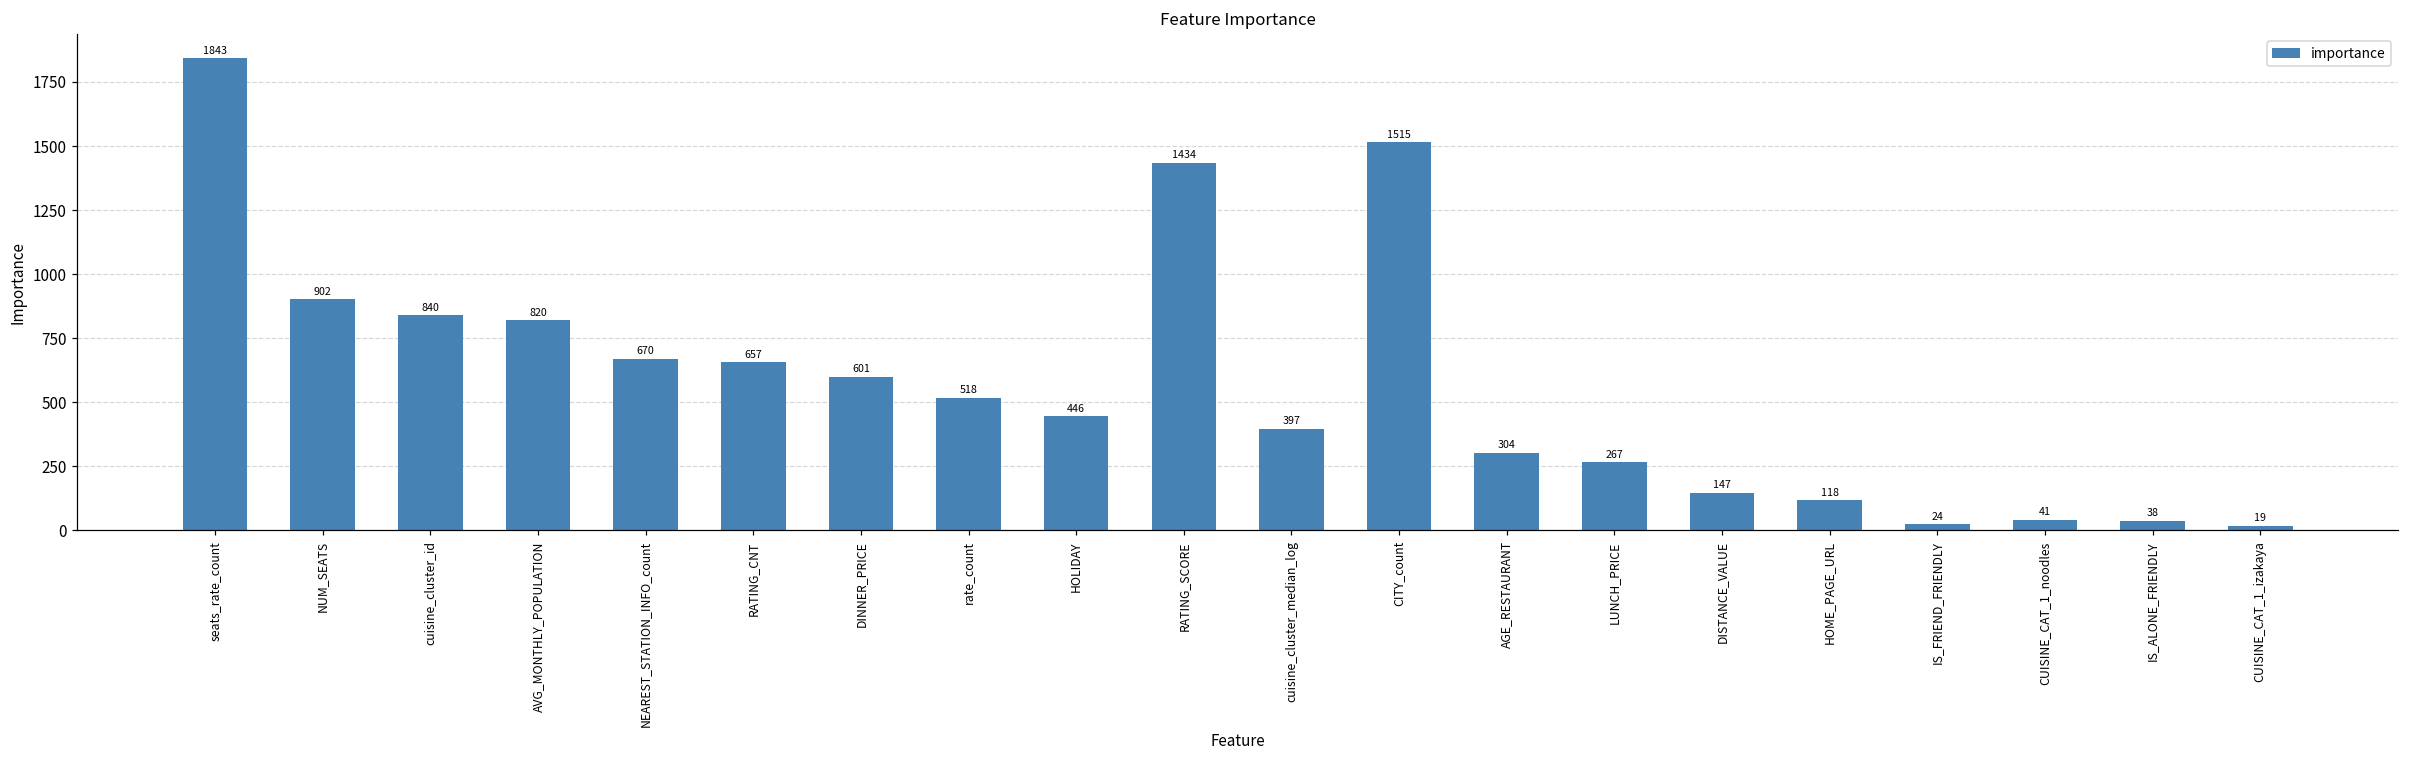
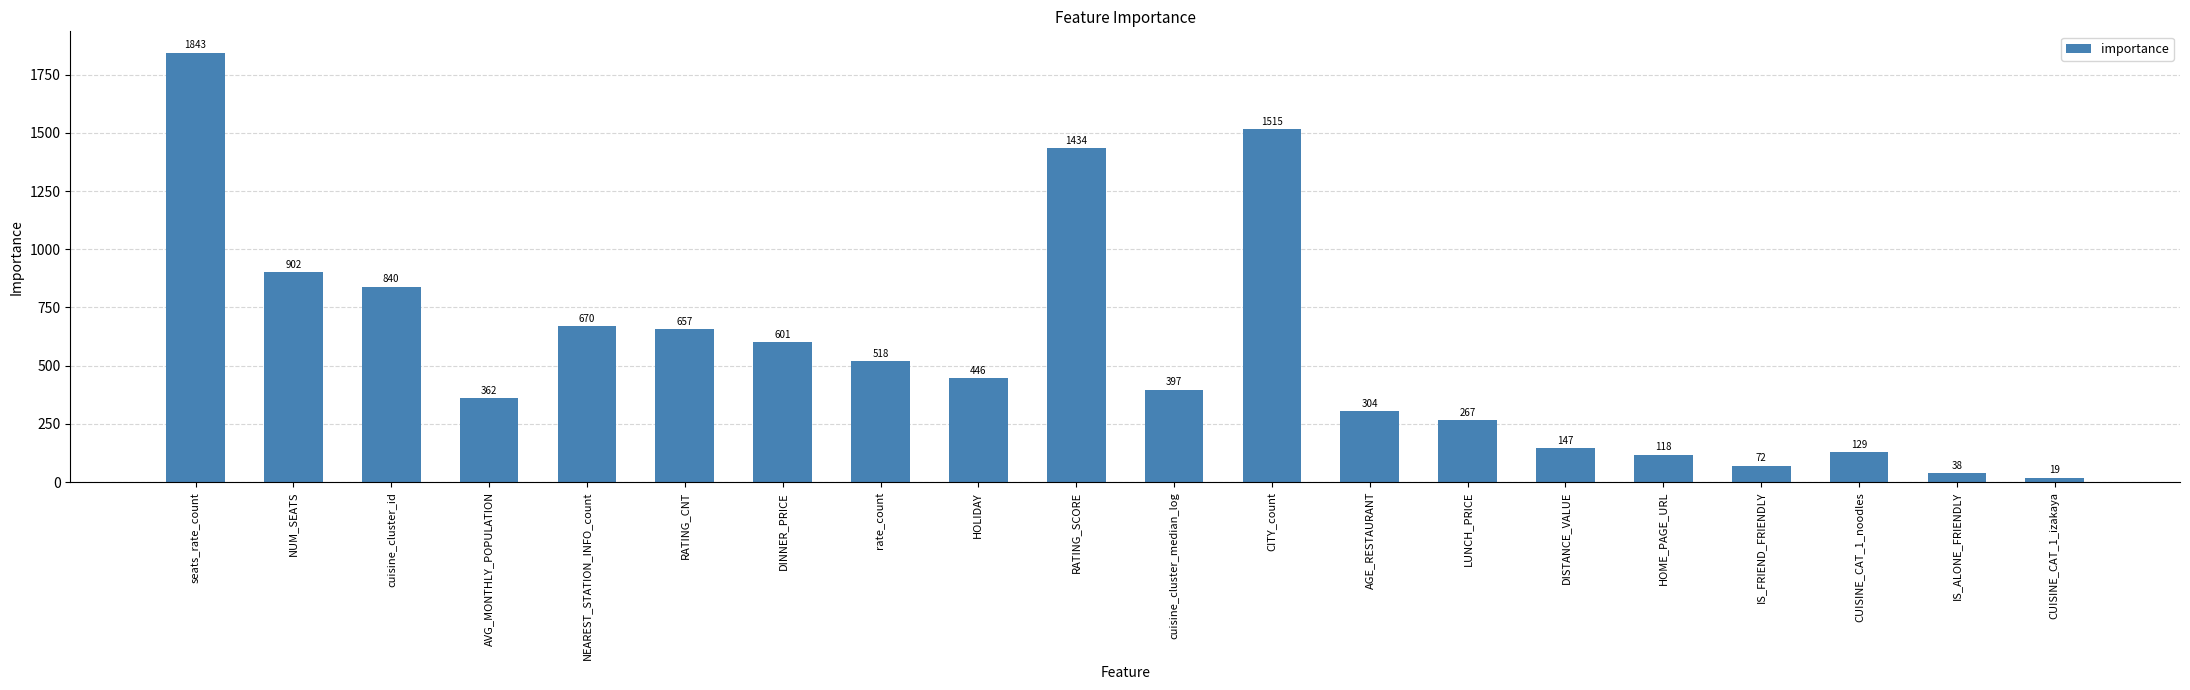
  {
    "seats_rate_count": 1843,
    "NUM_SEATS": 902,
    "cuisine_cluster_id": 840,
-   "AVG_MONTHLY_POPULATION": 820,
+   "AVG_MONTHLY_POPULATION": 362,
    "NEAREST_STATION_INFO_count": 670,
    "RATING_CNT": 657,
    "DINNER_PRICE": 601,
    "rate_count": 518,
    "HOLIDAY": 446,
    "RATING_SCORE": 1434,
    "cuisine_cluster_median_log": 397,
    "CITY_count": 1515,
    "AGE_RESTAURANT": 304,
    "LUNCH_PRICE": 267,
    "DISTANCE_VALUE": 147,
    "HOME_PAGE_URL": 118,
-   "IS_FRIEND_FRIENDLY": 24,
-   "CUISINE_CAT_1_noodles": 41,
+   "IS_FRIEND_FRIENDLY": 72,
+   "CUISINE_CAT_1_noodles": 129,
    "IS_ALONE_FRIENDLY": 38,
    "CUISINE_CAT_1_izakaya": 19
  }
